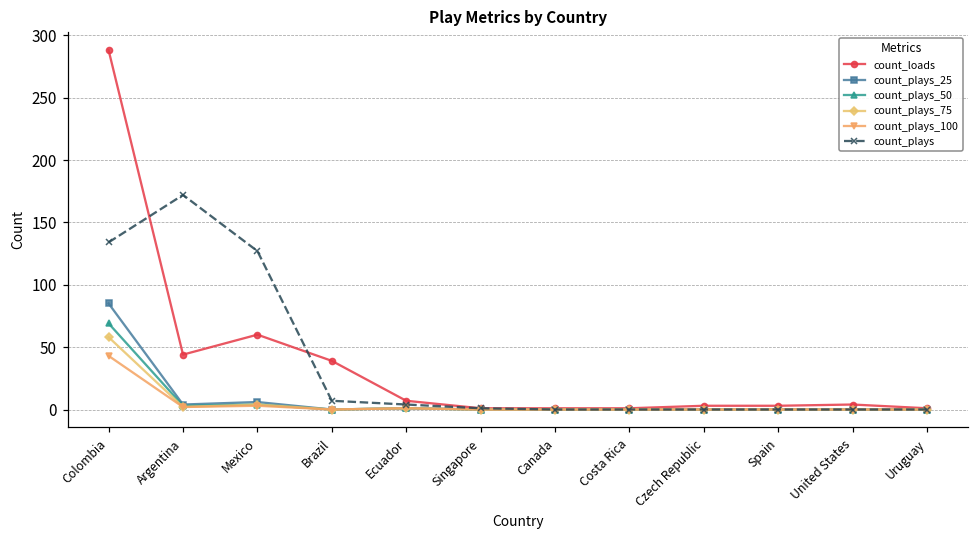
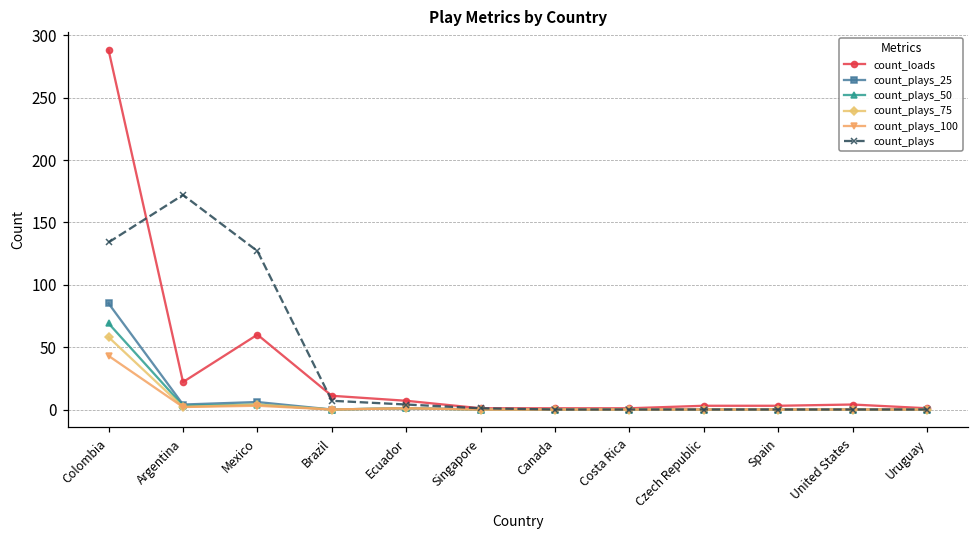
  {
    "count_loads": {
      "Colombia": 288,
-     "Argentina": 44,
+     "Argentina": 22,
      "Mexico": 60,
-     "Brazil": 39,
+     "Brazil": 11,
      "Ecuador": 7,
      "Czech Republic": 3,
      "Spain": 3,
      "United States": 4
    },
    "count_plays": {
      "Colombia": 134,
      "Argentina": 172,
      "Mexico": 127,
      "Brazil": 7,
      "Ecuador": 4
    }
  }
